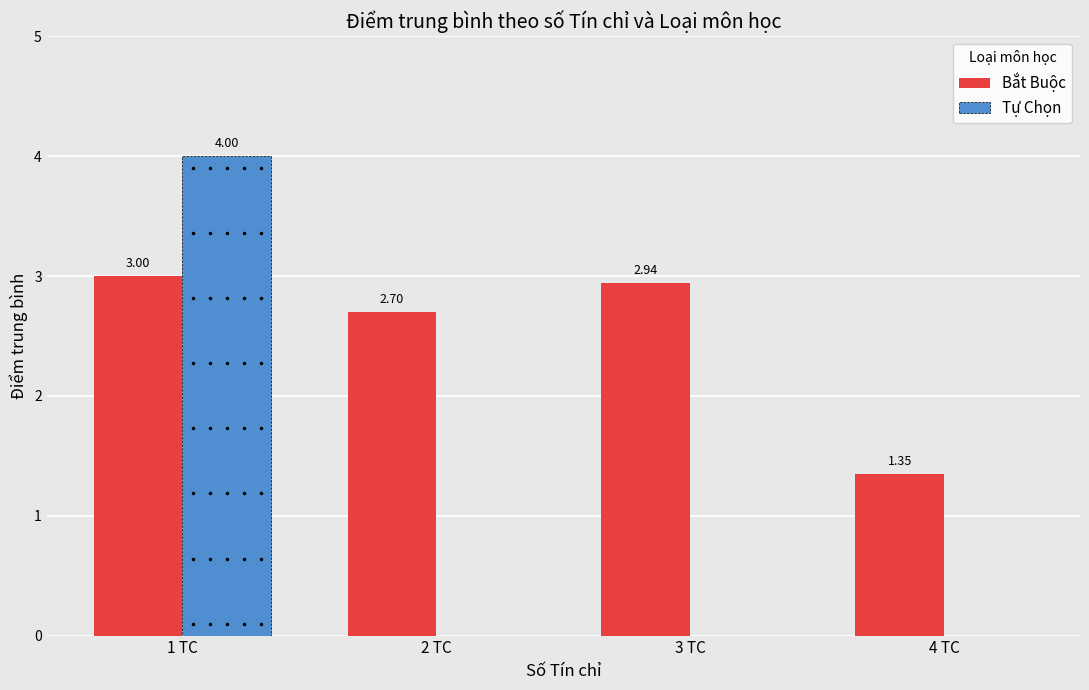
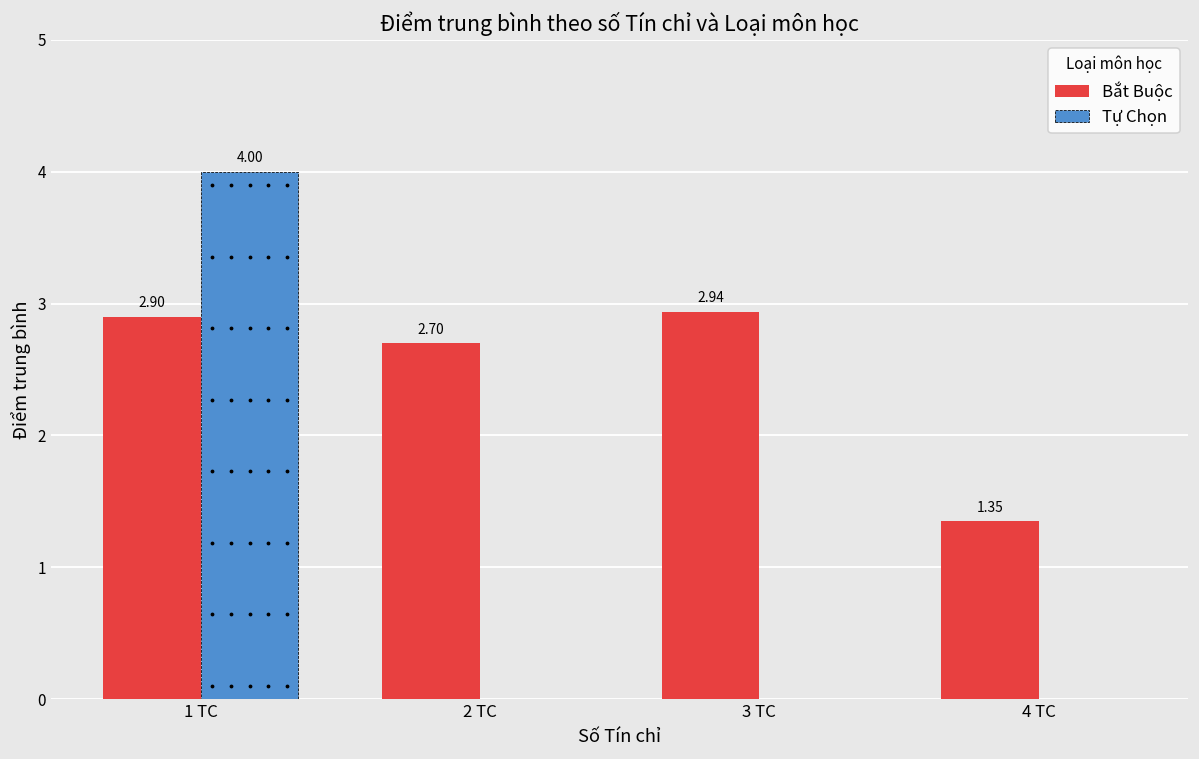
  {
    "Bắt Buộc": {
-     "1 TC": 3.00,
+     "1 TC": 2.90,
      "2 TC": 2.70,
      "3 TC": 2.94,
      "4 TC": 1.35
    },
    "Tự Chọn": {
      "1 TC": 4.00
    }
  }
